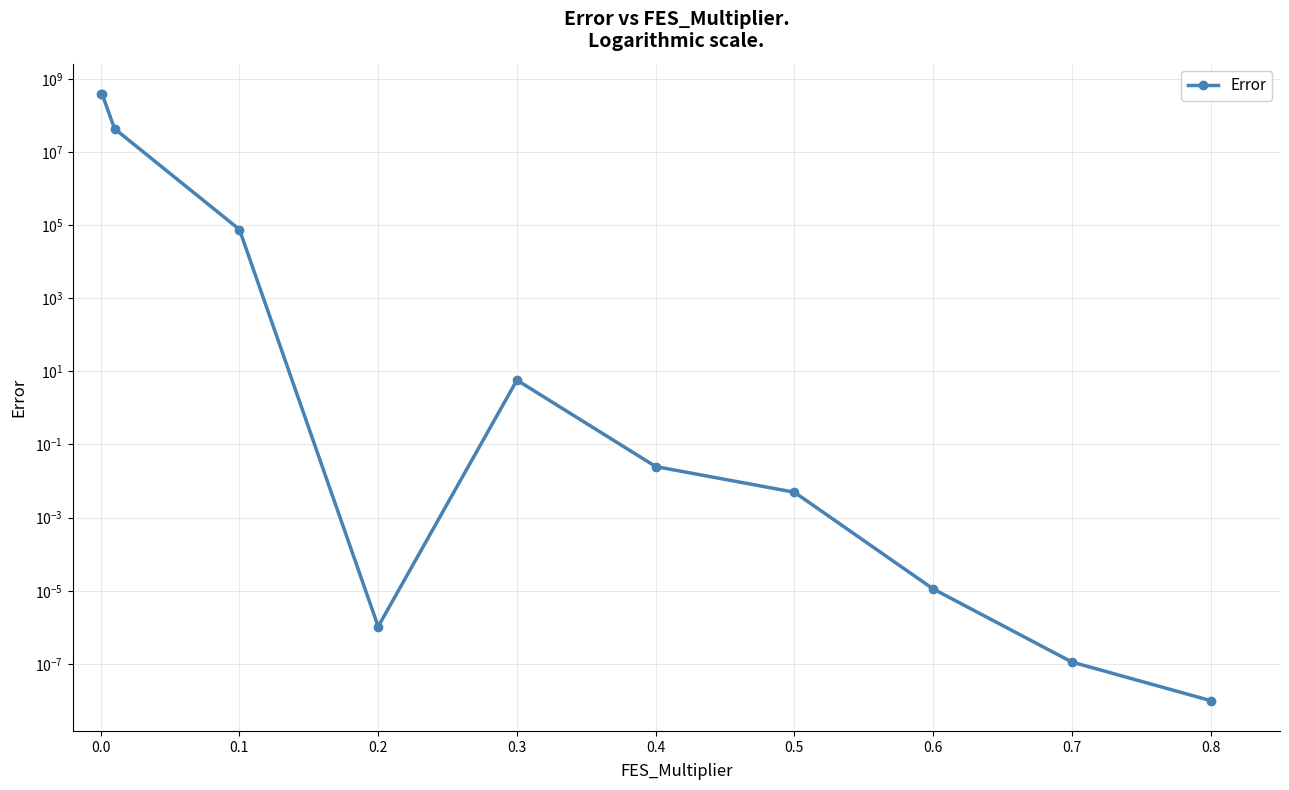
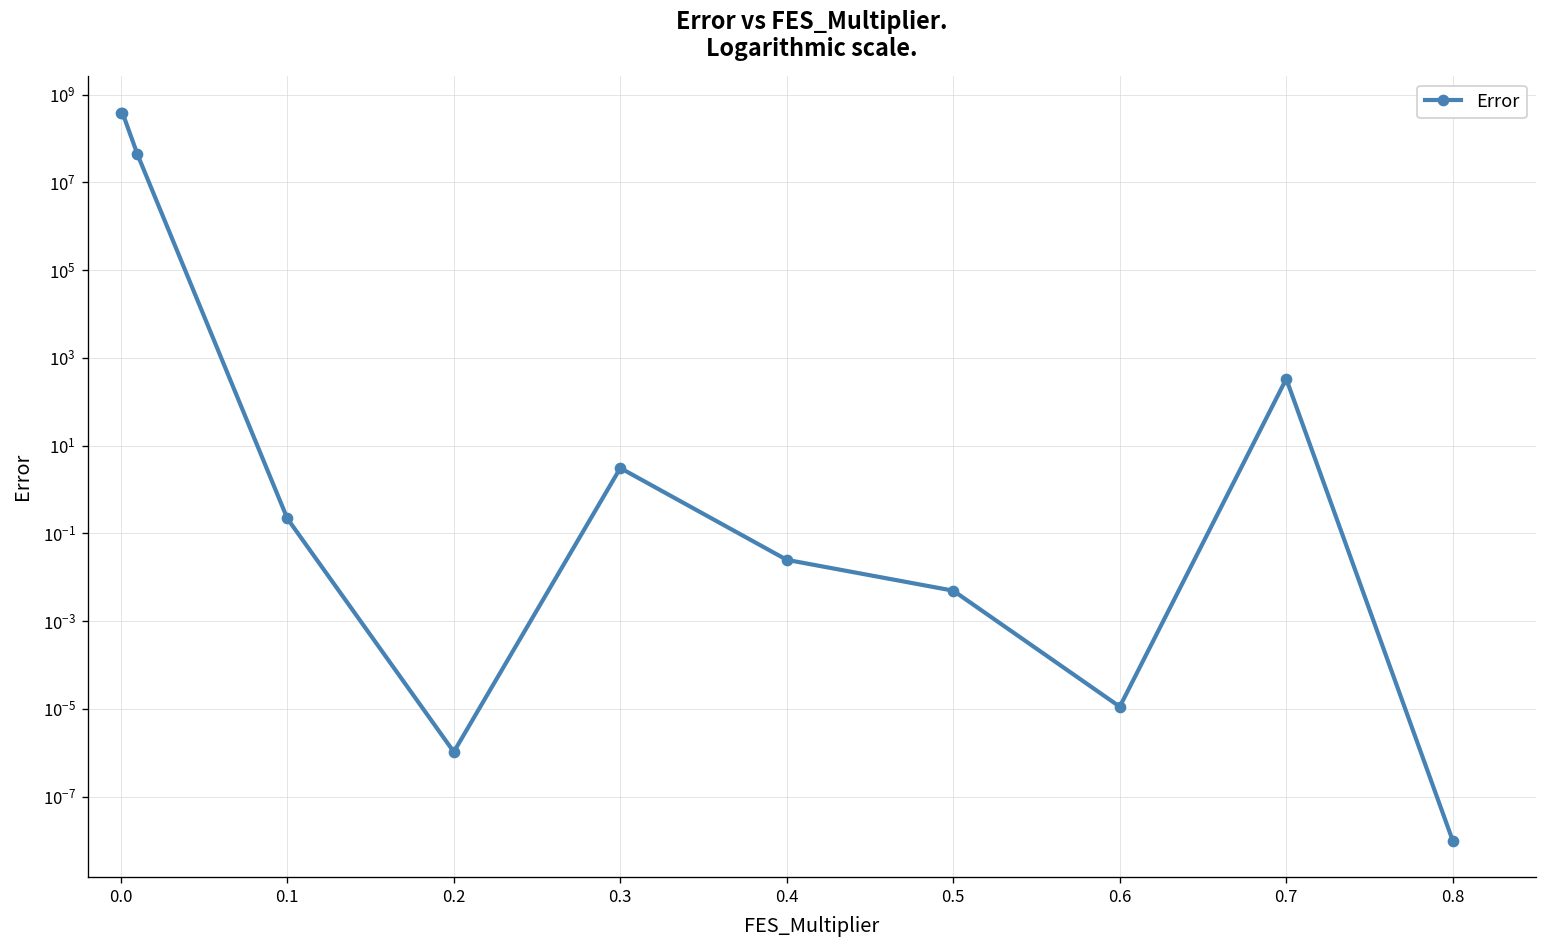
  {
    "0.0": 400000000,
-   "0.1": 80000,
+   "0.1": 0.2,
    "0.2": 0.0000011,
-   "0.3": 6,
+   "0.3": 3,
    "0.4": 0.02,
    "0.5": 0.005,
    "0.6": 0.000011,
-   "0.7": 0,
+   "0.7": 300,
    "0.8": 0.000000010
  }
